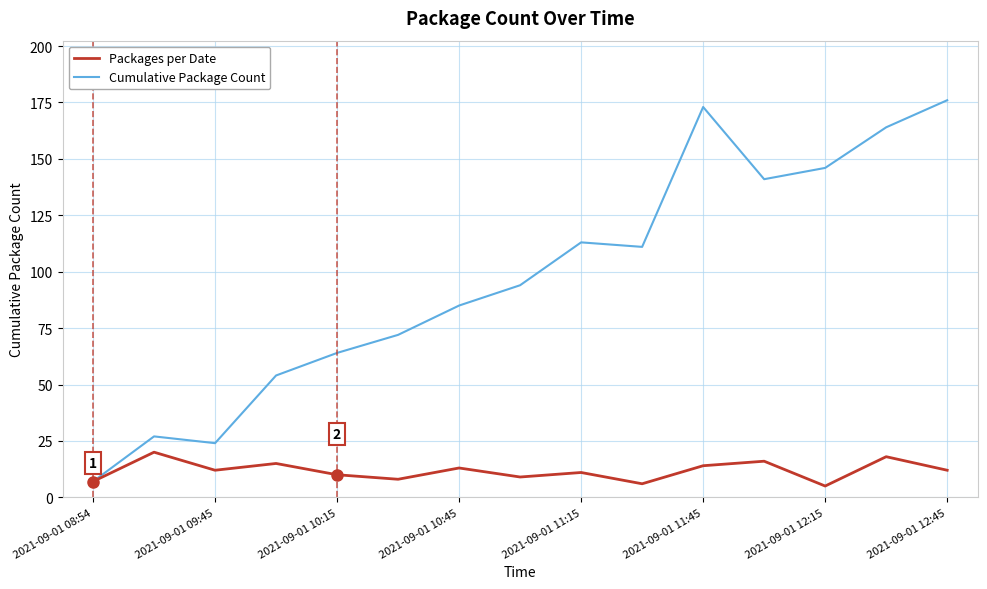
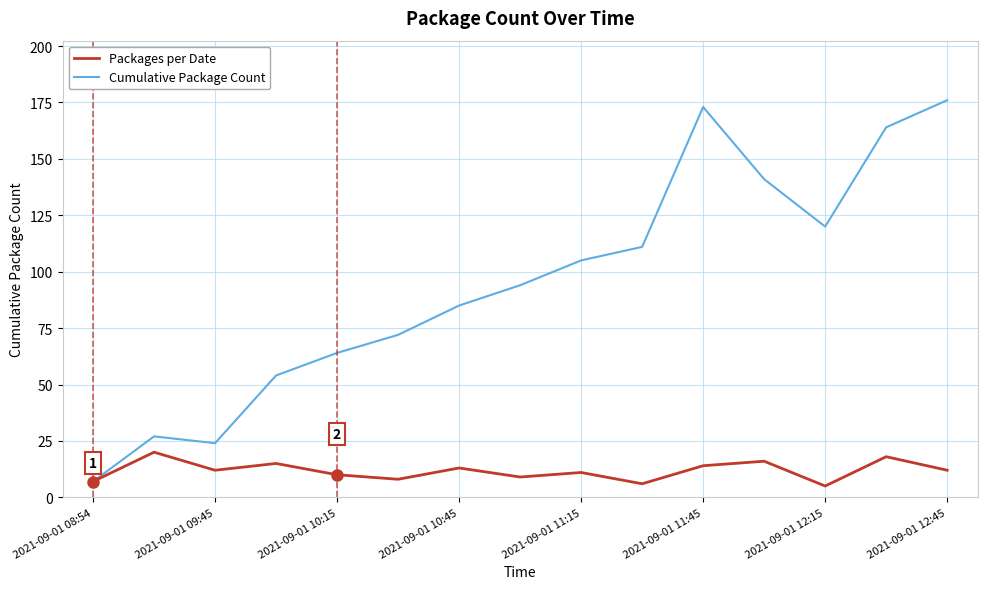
  {
    "Cumulative Package Count": {
      "2021-09-01 09:45": 24,
      "2021-09-01 10:15": 64,
      "2021-09-01 10:45": 85,
-     "2021-09-01 11:15": 113,
+     "2021-09-01 11:15": 105,
      "2021-09-01 11:45": 173,
-     "2021-09-01 12:15": 146,
+     "2021-09-01 12:15": 120,
      "2021-09-01 12:45": 176
    }
  }
